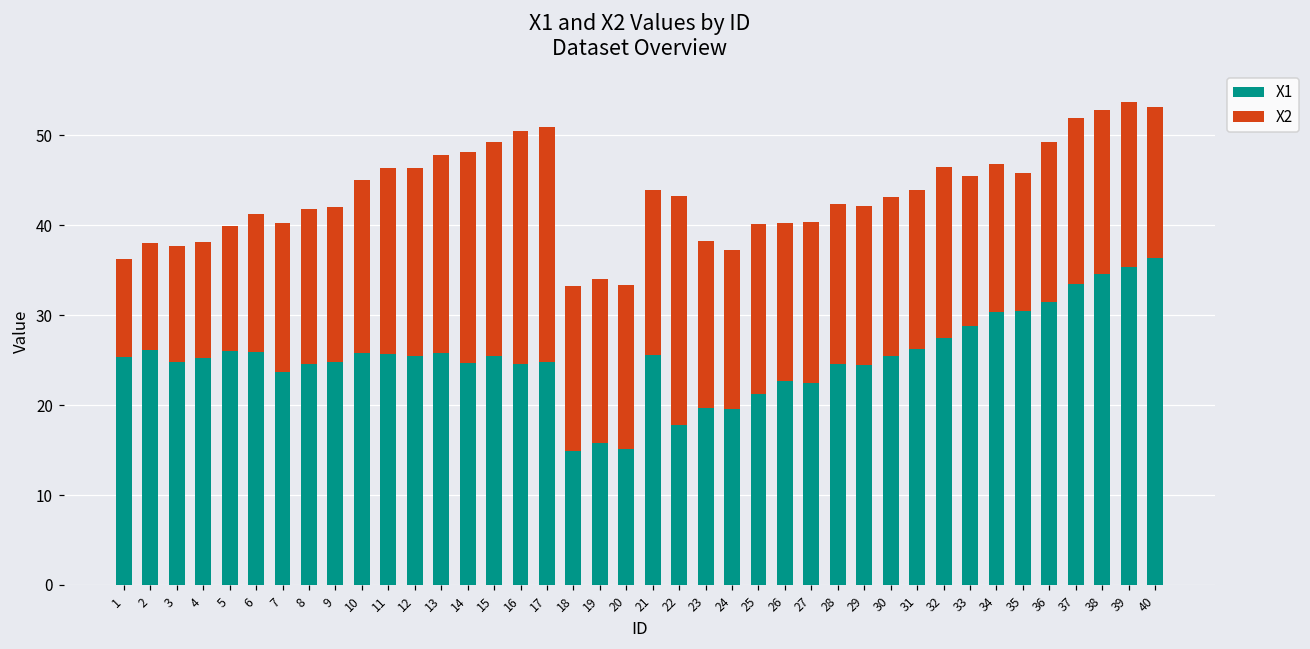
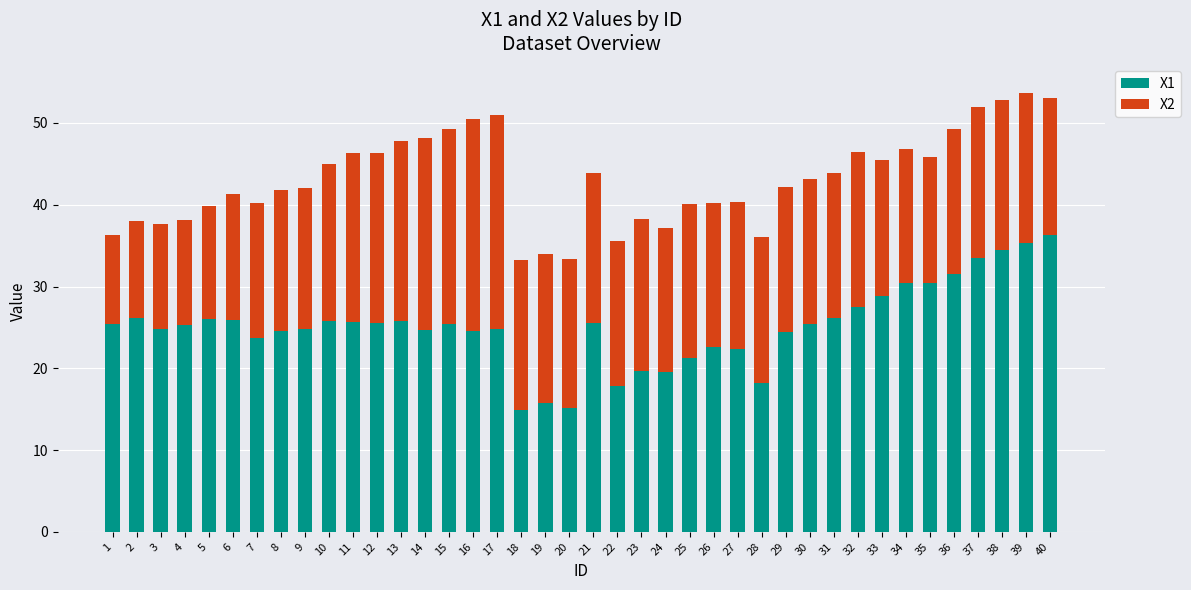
  {
    "X1": {
      "1": 25,
      "2": 26,
      "3": 25,
      "4": 25,
      "5": 26,
      "6": 26,
      "7": 24,
      "8": 25,
      "9": 25,
      "10": 26,
      "11": 26,
      "12": 26,
      "13": 26,
      "14": 25,
      "15": 25,
      "16": 25,
      "17": 25,
      "18": 15,
      "19": 16,
      "20": 15,
      "21": 26,
      "22": 18,
      "23": 20,
      "24": 20,
      "25": 21,
      "26": 23,
      "27": 22,
-     "28": 25,
+     "28": 18,
      "29": 24,
      "30": 25,
      "31": 26,
      "32": 27,
      "33": 29,
      "34": 30,
      "35": 30,
      "36": 31,
      "37": 33,
      "38": 35,
      "39": 35,
      "40": 36
    },
    "X2": {
      "1": 11,
      "2": 12,
      "3": 13,
      "4": 13,
      "5": 14,
      "6": 15,
      "7": 17,
      "8": 17,
      "9": 17,
      "10": 19,
      "11": 21,
      "12": 21,
      "13": 22,
      "14": 23,
      "15": 24,
      "16": 26,
      "17": 26,
      "18": 18,
      "19": 18,
      "20": 18,
      "21": 18,
-     "22": 25,
+     "22": 18,
      "23": 19,
      "24": 18,
      "25": 19,
      "26": 18,
      "27": 18,
      "28": 18,
      "29": 18,
      "30": 18,
      "31": 18,
      "32": 19,
      "33": 17,
      "34": 16,
      "35": 15,
      "36": 18,
      "37": 18,
      "38": 18,
      "39": 18,
      "40": 17
    }
  }
